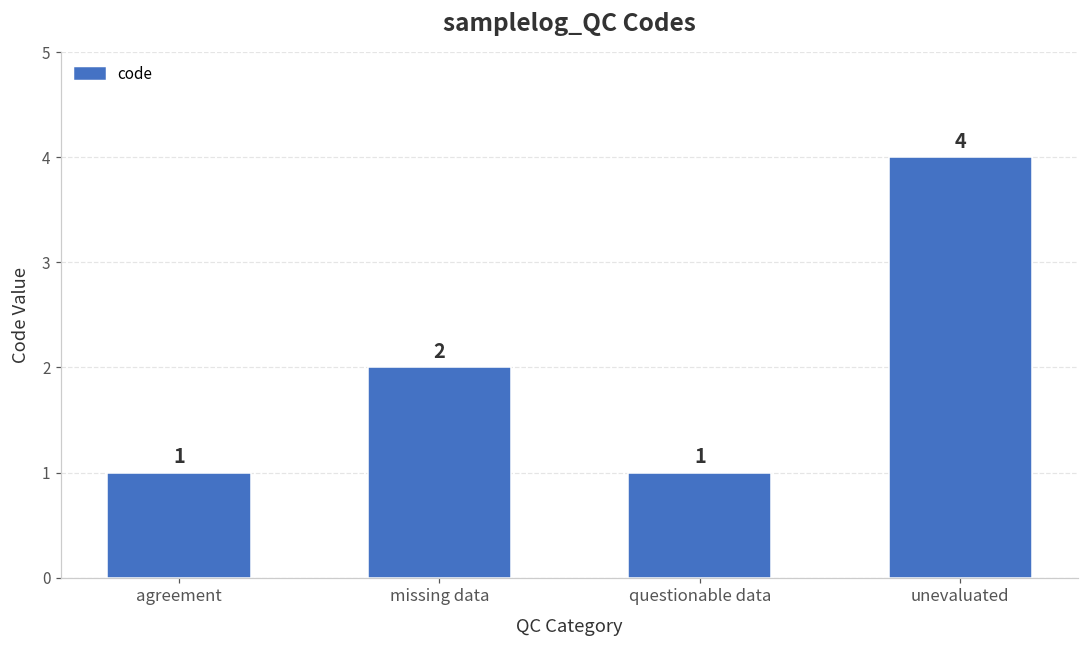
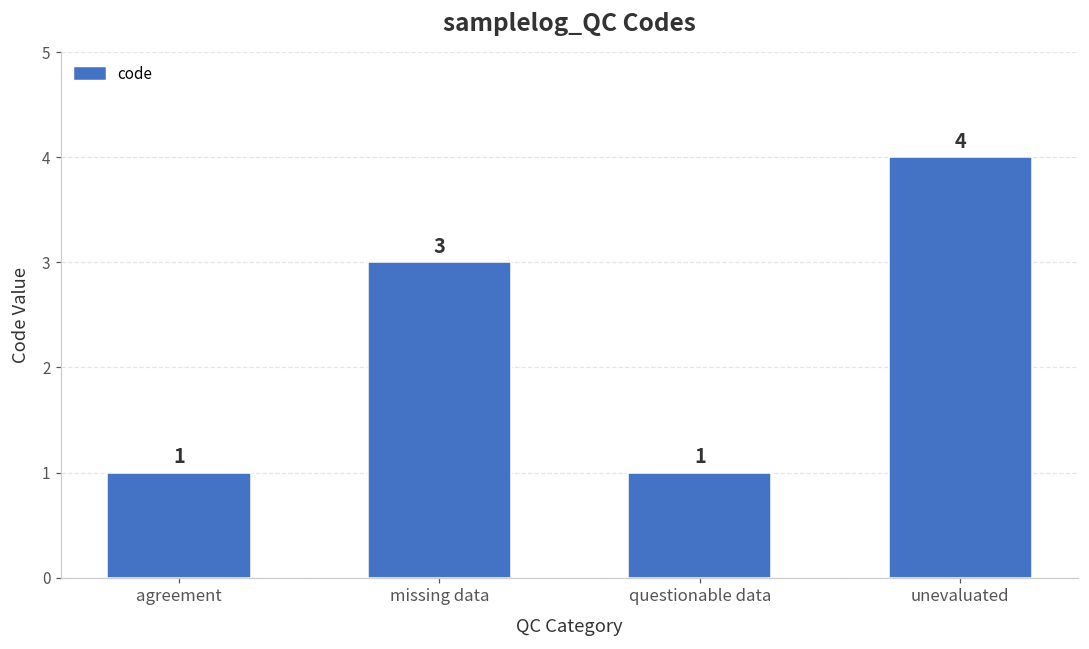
  {
    "agreement": 1,
-   "missing data": 2,
+   "missing data": 3,
    "questionable data": 1,
    "unevaluated": 4
  }
